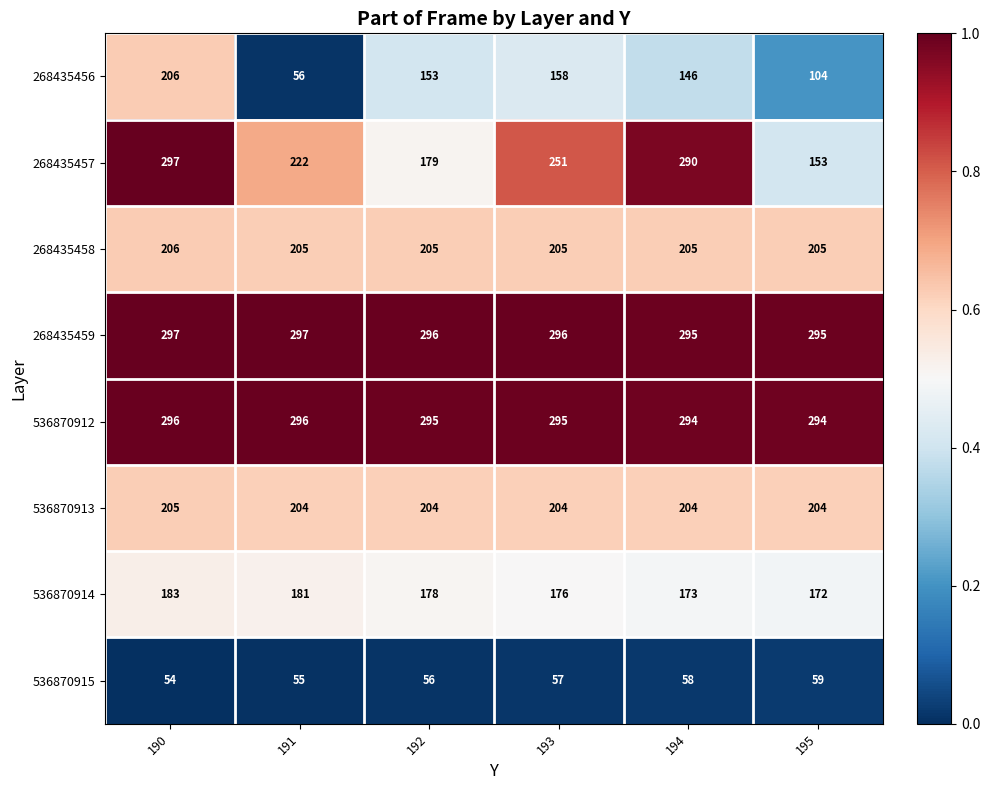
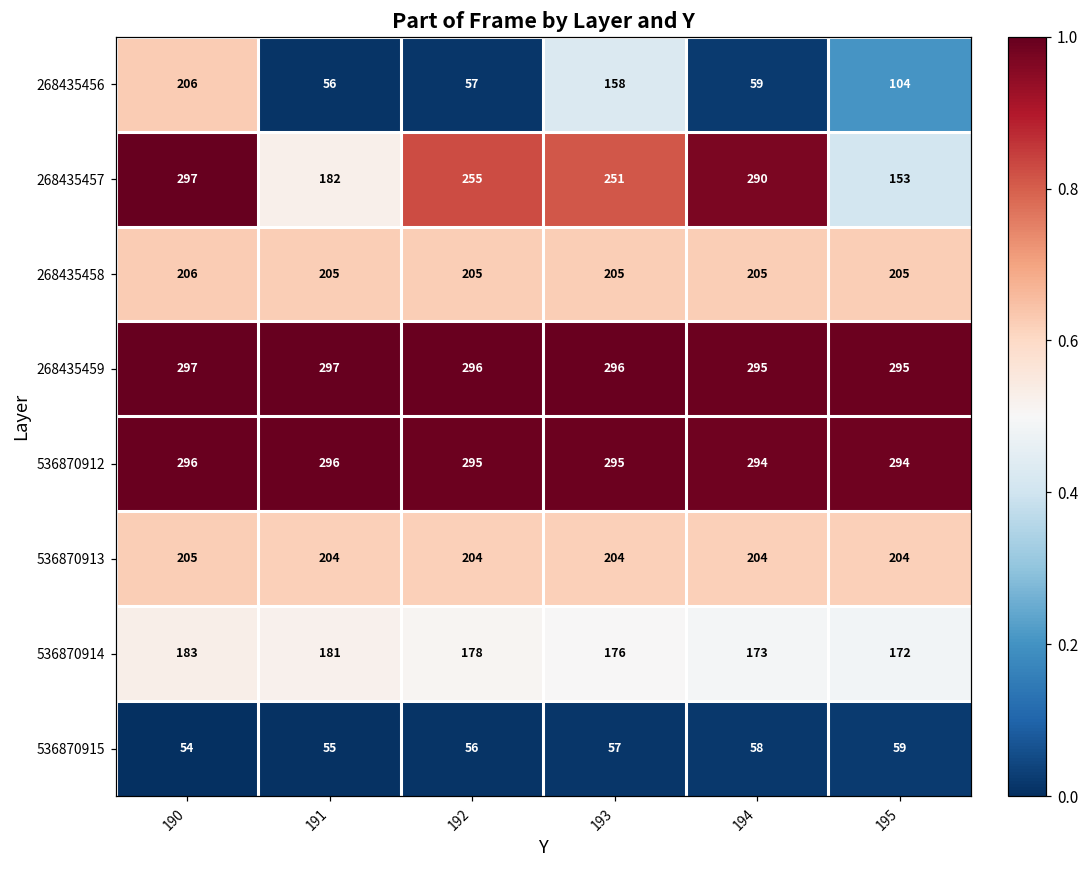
  {
    "268435456": {
      "190": 206,
      "191": 56,
-     "192": 153,
+     "192": 57,
      "193": 158,
-     "194": 146,
+     "194": 59,
      "195": 104
    },
    "268435457": {
      "190": 297,
-     "191": 222,
-     "192": 179,
+     "191": 182,
+     "192": 255,
      "193": 251,
      "194": 290,
      "195": 153
    },
    "268435458": {
      "190": 206,
      "191": 205,
      "192": 205,
      "193": 205,
      "194": 205,
      "195": 205
    },
    "268435459": {
      "190": 297,
      "191": 297,
      "192": 296,
      "193": 296,
      "194": 295,
      "195": 295
    },
    "536870912": {
      "190": 296,
      "191": 296,
      "192": 295,
      "193": 295,
      "194": 294,
      "195": 294
    },
    "536870913": {
      "190": 205,
      "191": 204,
      "192": 204,
      "193": 204,
      "194": 204,
      "195": 204
    },
    "536870914": {
      "190": 183,
      "191": 181,
      "192": 178,
      "193": 176,
      "194": 173,
      "195": 172
    },
    "536870915": {
      "190": 54,
      "191": 55,
      "192": 56,
      "193": 57,
      "194": 58,
      "195": 59
    }
  }
